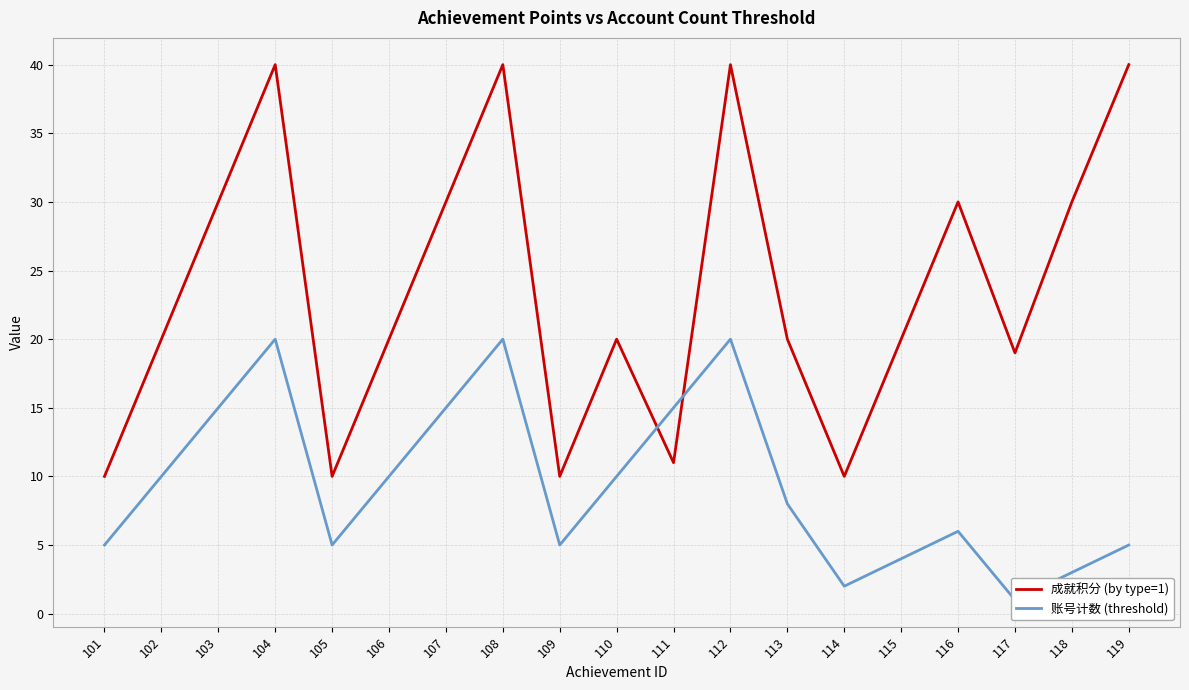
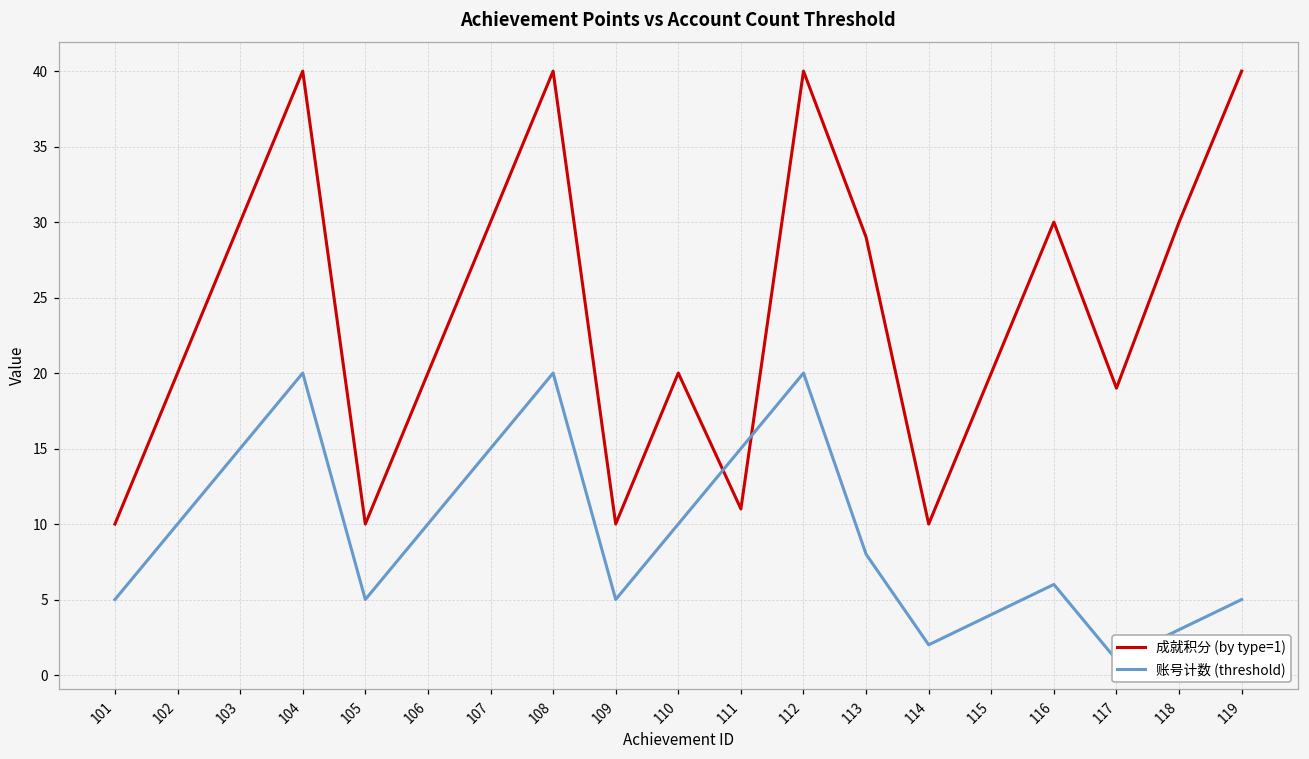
  {
    "成就积分 (by type=1)": {
      "101": 10,
      "102": 20,
      "103": 30,
      "104": 40,
      "105": 10,
      "106": 20,
      "107": 30,
      "108": 40,
      "109": 10,
      "110": 20,
      "111": 11,
      "112": 40,
-     "113": 20,
+     "113": 29,
      "114": 10,
      "115": 20,
      "116": 30,
      "117": 19,
      "118": 30,
      "119": 40
    },
    "账号计数 (threshold)": {
      "101": 5,
      "102": 10,
      "103": 15,
      "104": 20,
      "105": 5,
      "106": 10,
      "107": 15,
      "108": 20,
      "109": 5,
      "110": 10,
      "111": 15,
      "112": 20,
      "113": 8,
      "114": 2,
      "115": 4,
      "116": 6,
      "118": 3,
      "119": 5
    }
  }
